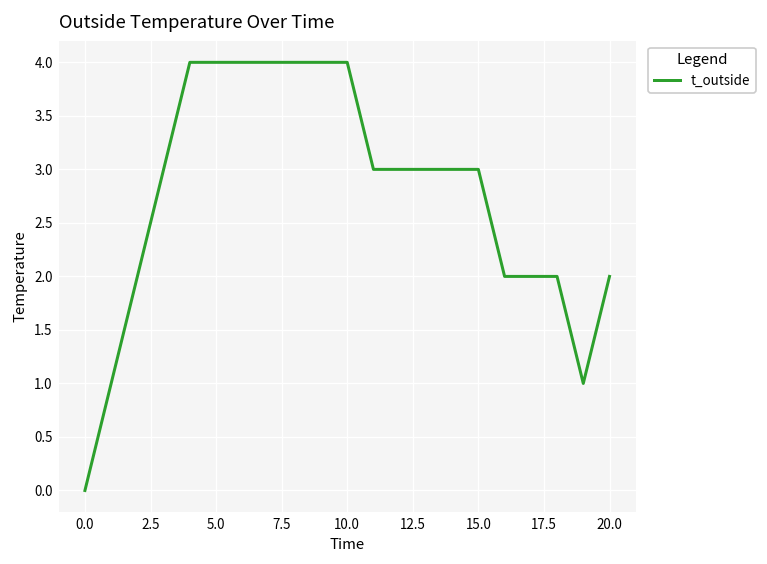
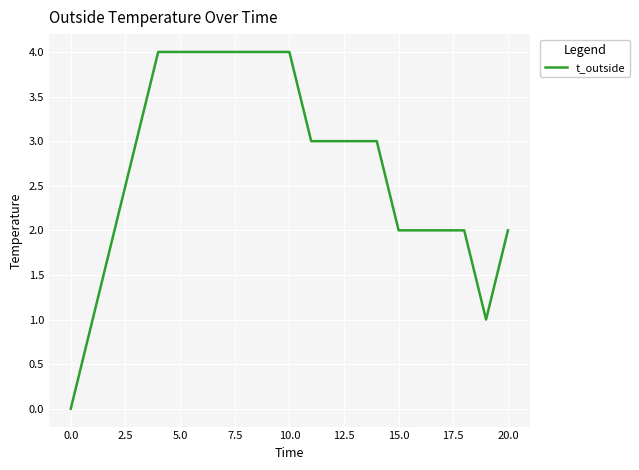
  {
    "0.0": 0,
    "5.0": 4,
    "10.0": 4,
-   "15.0": 3,
+   "15.0": 2,
    "20.0": 2
  }
